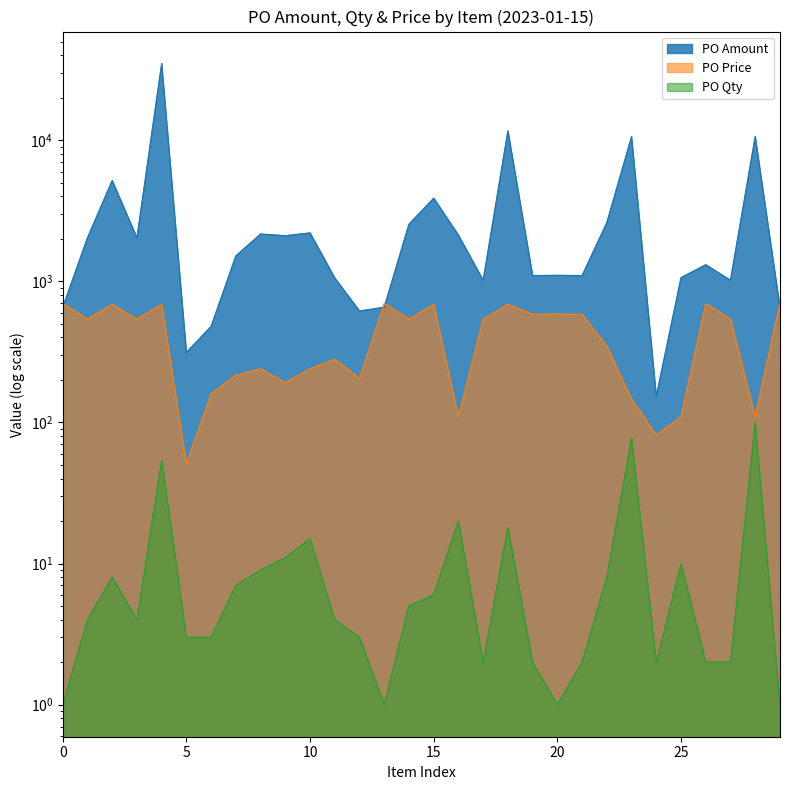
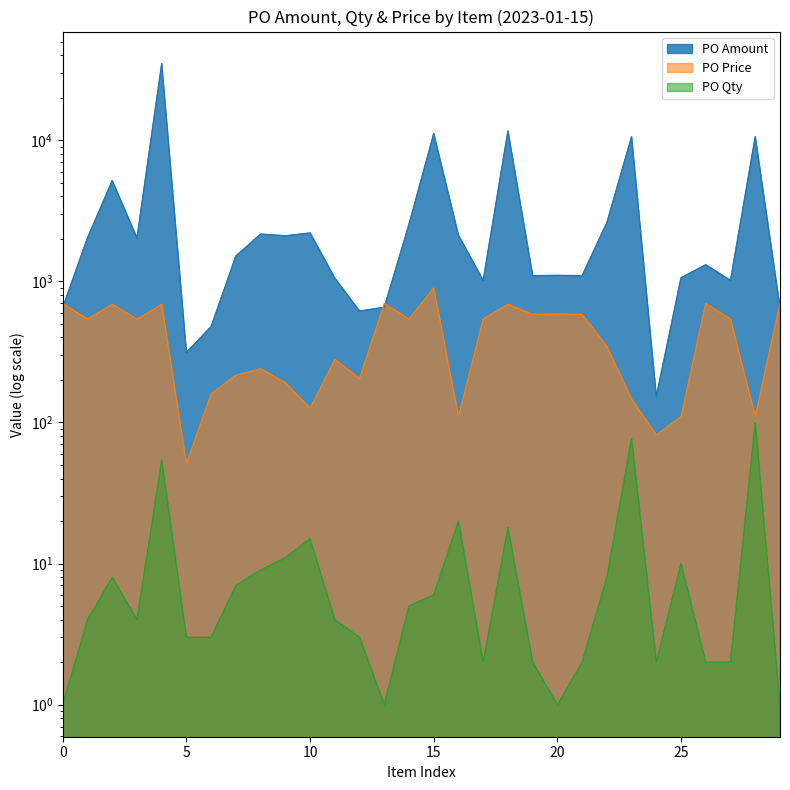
  {
    "PO Amount": {
      "0": 700,
      "5": 310,
      "10": 2200,
-     "15": 3900,
+     "15": 11000,
      "20": 1100,
      "25": 1100
    },
    "PO Price": {
      "0": 700,
      "5": 51,
-     "10": 240,
-     "15": 700,
+     "10": 130,
+     "15": 900,
      "20": 590,
      "25": 110
    },
    "PO Qty": {
      "0": 1,
      "5": 3,
      "10": 15,
      "15": 6,
      "20": 1,
      "25": 10
    }
  }
